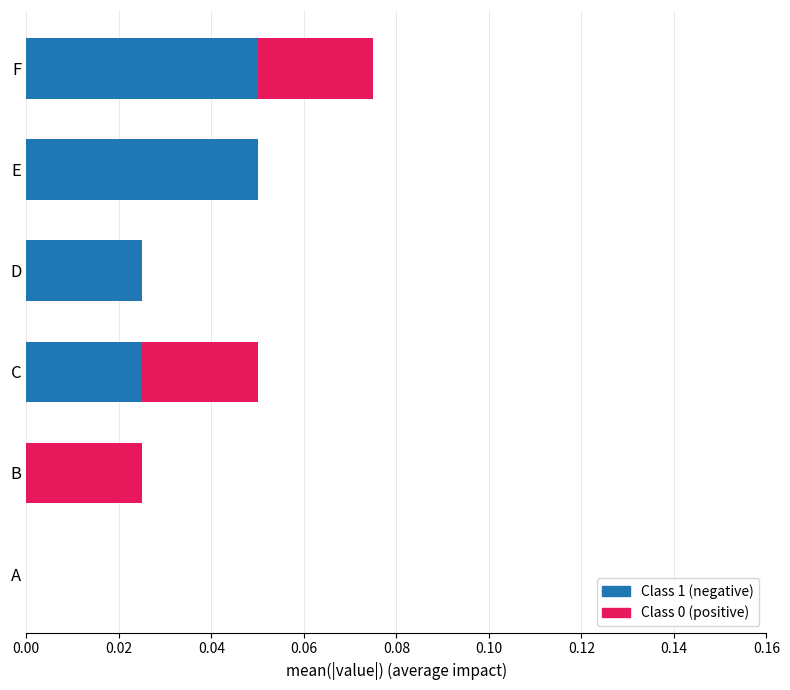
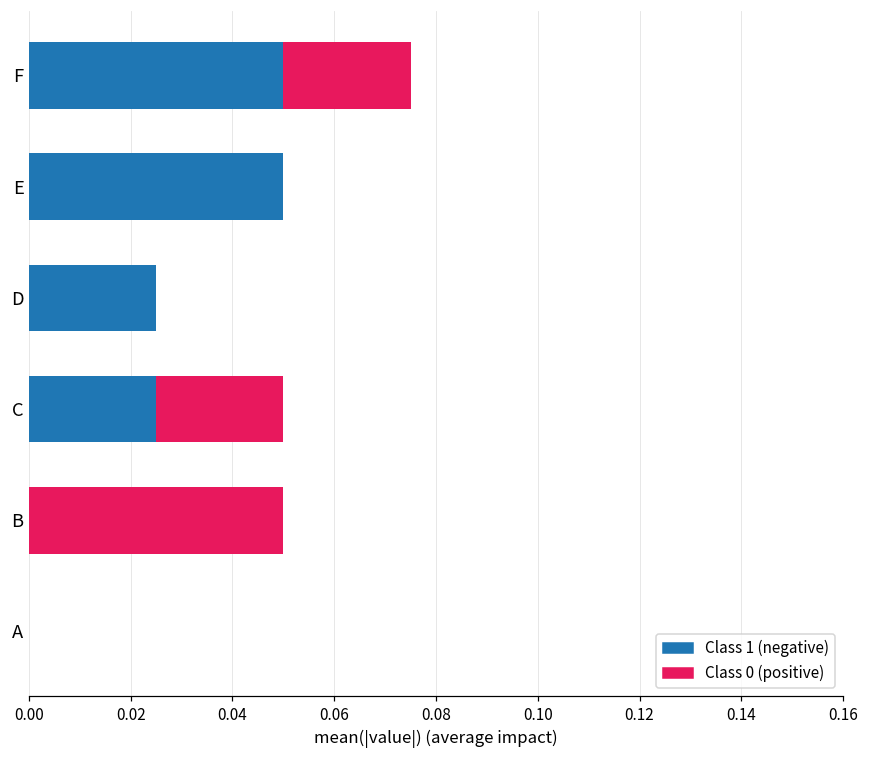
  {
    "Class 1 (negative)": {
      "F": 0.050,
      "E": 0.050,
      "D": 0.025,
      "C": 0.025,
      "B": 0.000,
      "A": 0.000
    },
    "Class 0 (positive)": {
      "F": 0.025,
      "E": 0.000,
      "D": 0.000,
      "C": 0.025,
-     "B": 0.025,
+     "B": 0.050,
      "A": 0.000
    }
  }
